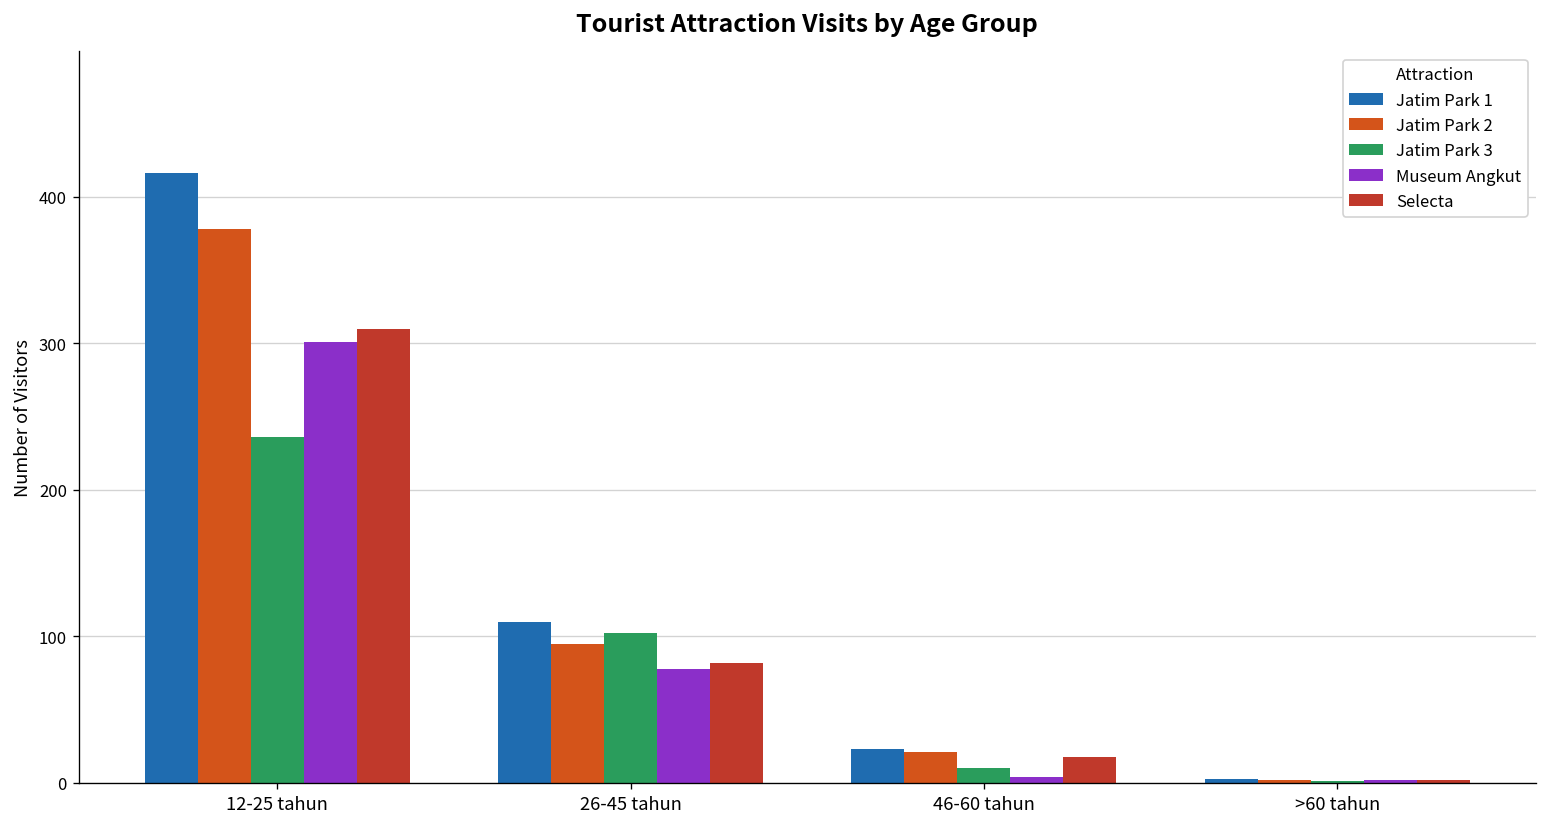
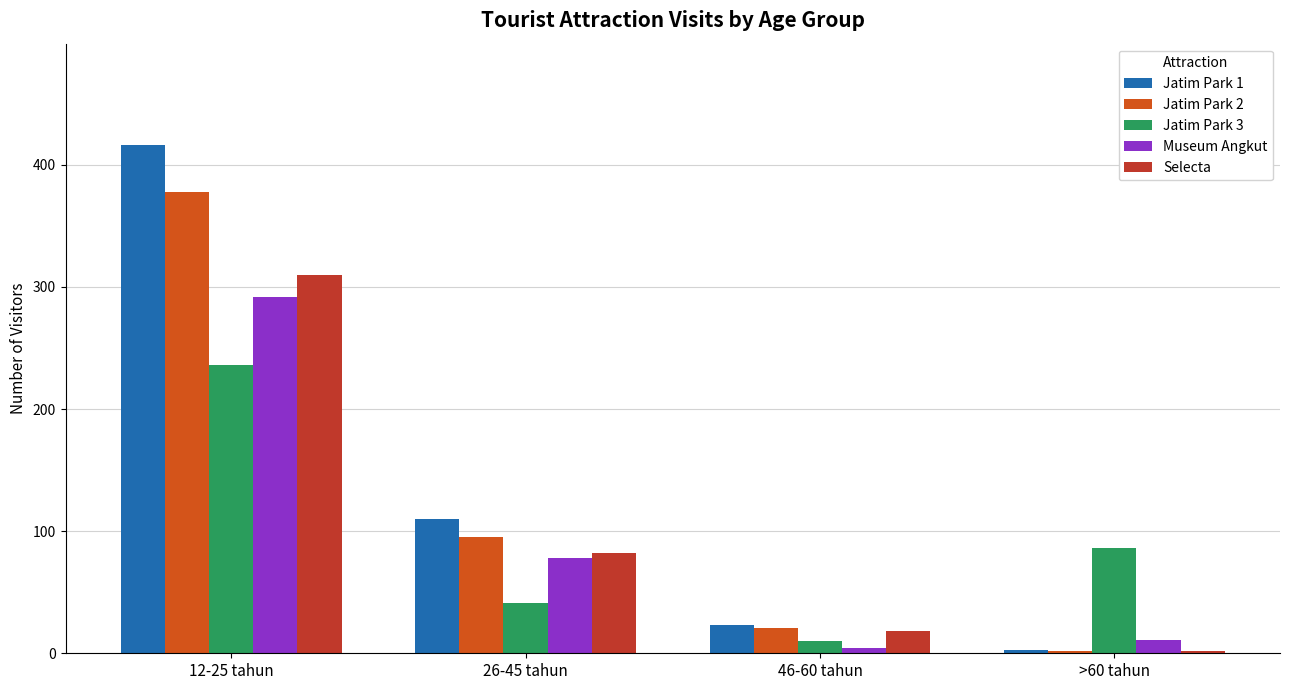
  {
    "Jatim Park 1": {
      "12-25 tahun": 416,
      "26-45 tahun": 110,
      "46-60 tahun": 23,
      ">60 tahun": 3
    },
    "Jatim Park 3": {
      "12-25 tahun": 236,
-     "26-45 tahun": 102,
+     "26-45 tahun": 41,
      "46-60 tahun": 10,
-     ">60 tahun": 1
+     ">60 tahun": 86
    },
    "Museum Angkut": {
-     "12-25 tahun": 301,
+     "12-25 tahun": 292,
      "26-45 tahun": 78,
      "46-60 tahun": 4,
-     ">60 tahun": 2
+     ">60 tahun": 11
    }
  }
